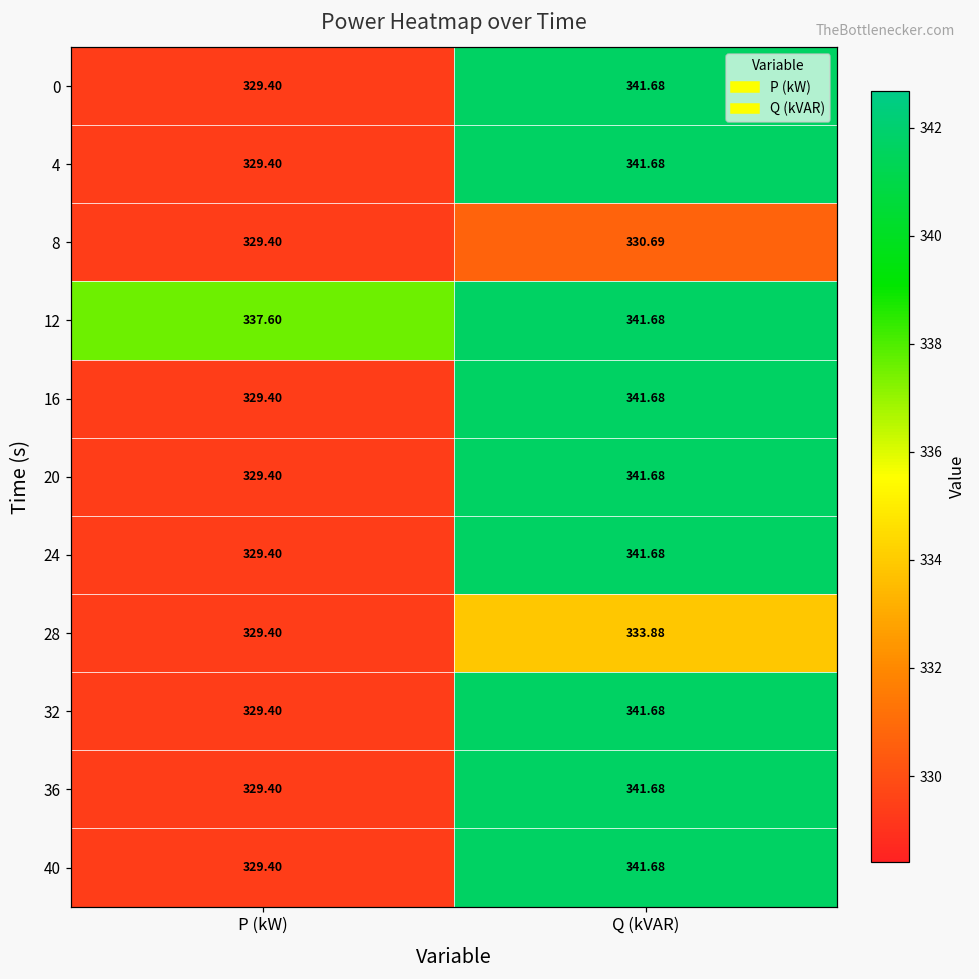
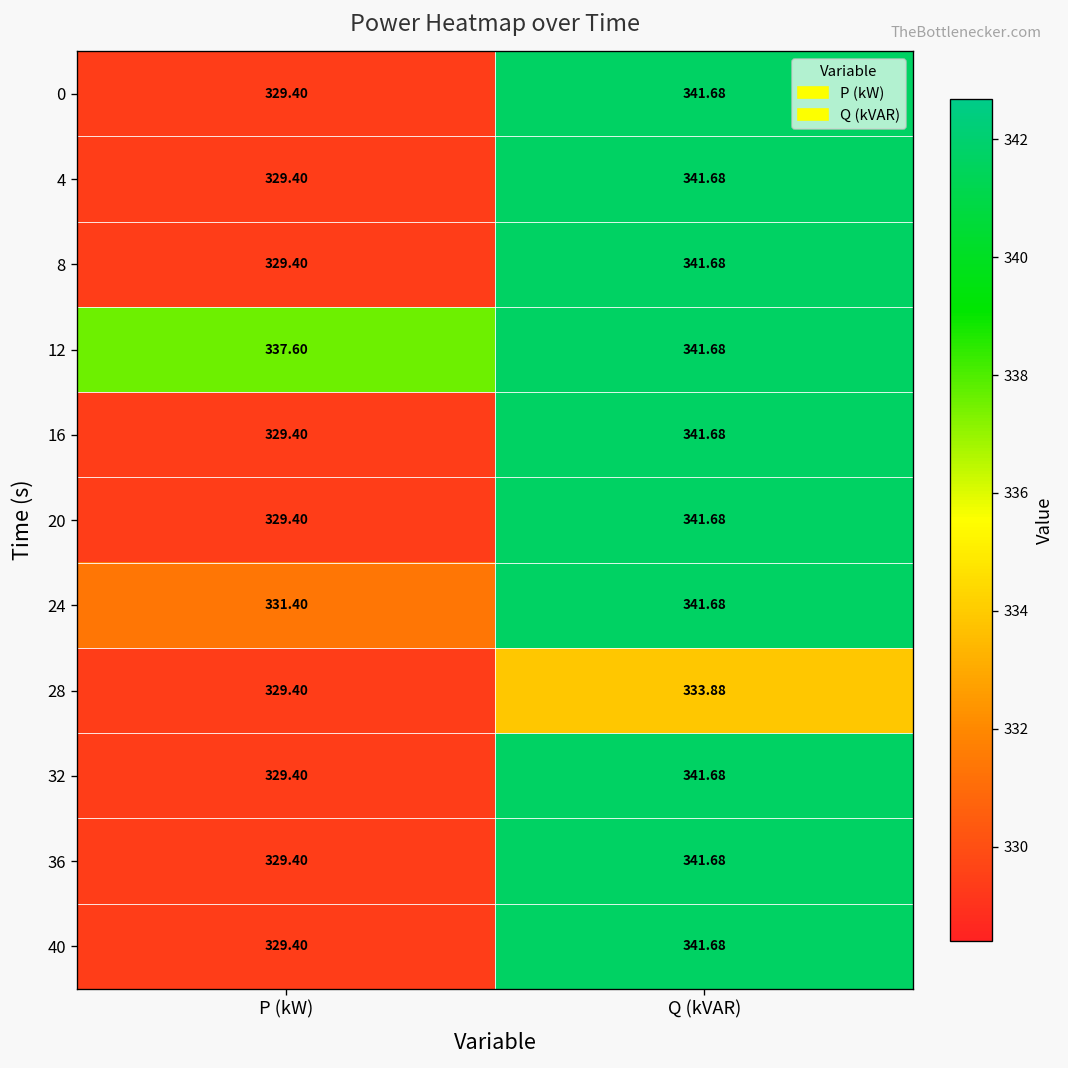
  {
    "0": {
      "P (kW)": 329.40,
      "Q (kVAR)": 341.68
    },
    "4": {
      "P (kW)": 329.40,
      "Q (kVAR)": 341.68
    },
    "8": {
      "P (kW)": 329.40,
-     "Q (kVAR)": 330.69
+     "Q (kVAR)": 341.68
    },
    "12": {
      "P (kW)": 337.60,
      "Q (kVAR)": 341.68
    },
    "16": {
      "P (kW)": 329.40,
      "Q (kVAR)": 341.68
    },
    "20": {
      "P (kW)": 329.40,
      "Q (kVAR)": 341.68
    },
    "24": {
-     "P (kW)": 329.40,
+     "P (kW)": 331.40,
      "Q (kVAR)": 341.68
    },
    "28": {
      "P (kW)": 329.40,
      "Q (kVAR)": 333.88
    },
    "32": {
      "P (kW)": 329.40,
      "Q (kVAR)": 341.68
    },
    "36": {
      "P (kW)": 329.40,
      "Q (kVAR)": 341.68
    },
    "40": {
      "P (kW)": 329.40,
      "Q (kVAR)": 341.68
    }
  }
